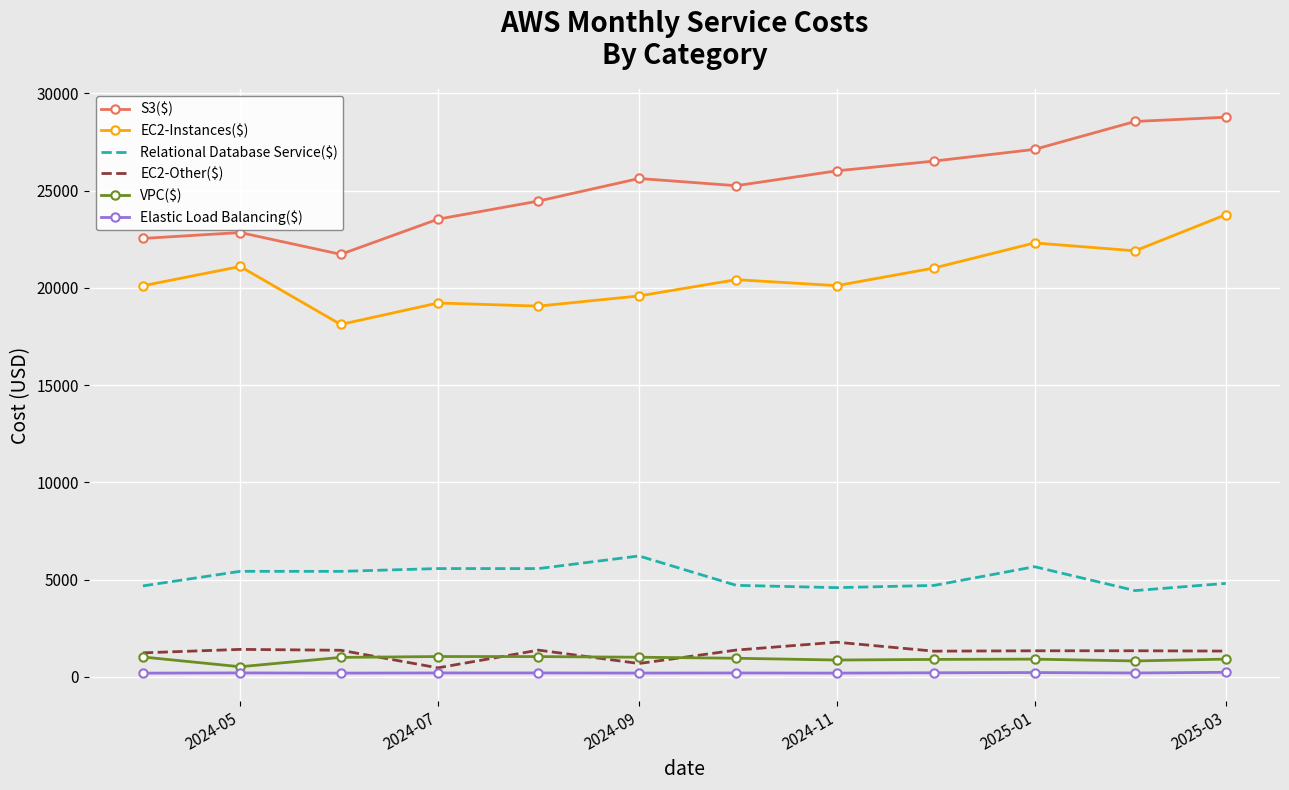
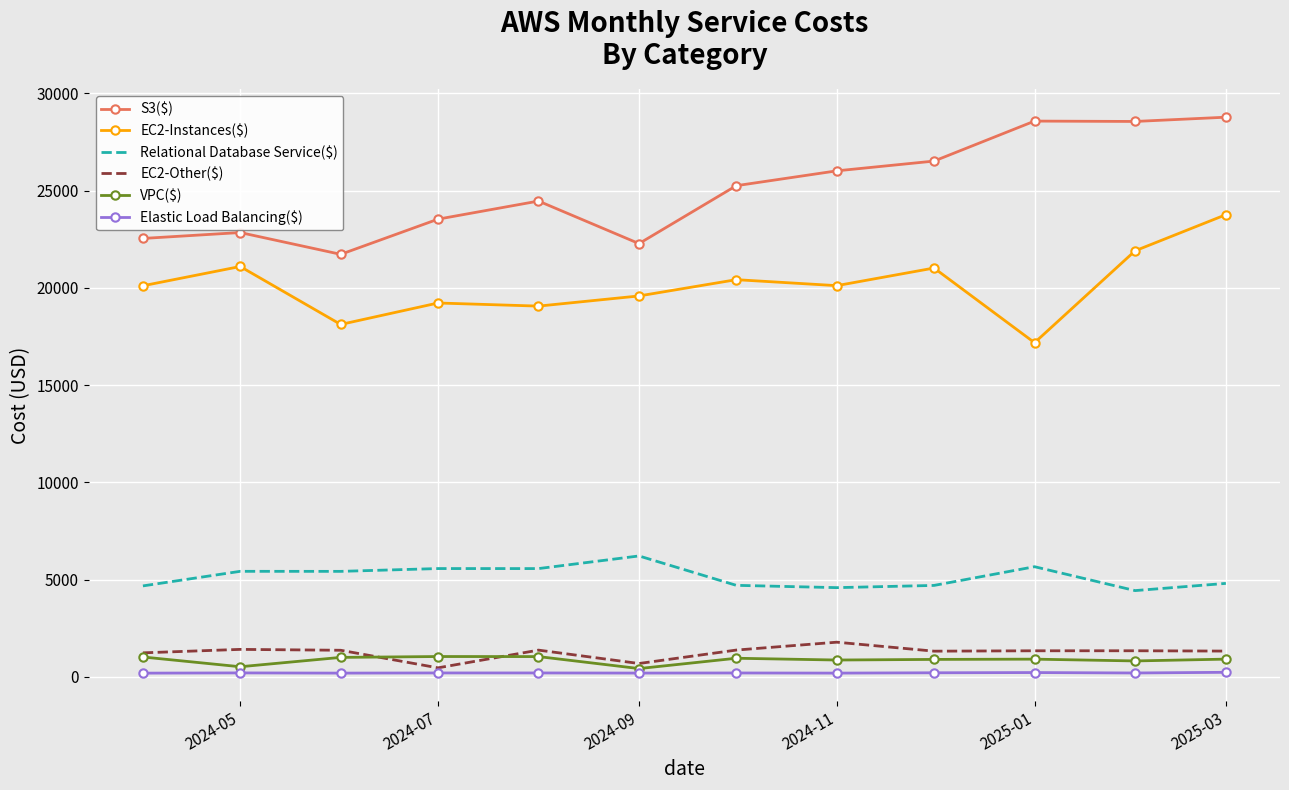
  {
    "S3($)": {
      "2024-05": 22800,
      "2024-07": 23500,
-     "2024-09": 25600,
+     "2024-09": 22300,
      "2024-11": 26000,
-     "2025-01": 27100,
+     "2025-01": 28600,
      "2025-03": 28800
    },
    "EC2-Instances($)": {
      "2024-05": 21100,
      "2024-07": 19200,
      "2024-09": 19600,
      "2024-11": 20100,
-     "2025-01": 22300,
+     "2025-01": 17200,
      "2025-03": 23800
    },
    "Relational Database Service($)": {
      "2024-05": 5400,
      "2024-07": 5600,
      "2024-09": 6200,
      "2024-11": 4600,
      "2025-01": 5700,
      "2025-03": 4800
    },
    "EC2-Other($)": {
      "2024-05": 1400,
      "2024-07": 500,
      "2024-09": 700,
      "2024-11": 1800,
      "2025-01": 1300,
      "2025-03": 1300
    },
    "VPC($)": {
      "2024-05": 500,
      "2024-07": 1000,
-     "2024-09": 1000,
+     "2024-09": 400,
      "2024-11": 900,
      "2025-01": 900,
      "2025-03": 900
    },
    "Elastic Load Balancing($)": {
      "2024-05": 200,
      "2024-07": 200,
      "2024-09": 200,
      "2024-11": 200,
      "2025-01": 200,
      "2025-03": 200
    }
  }
